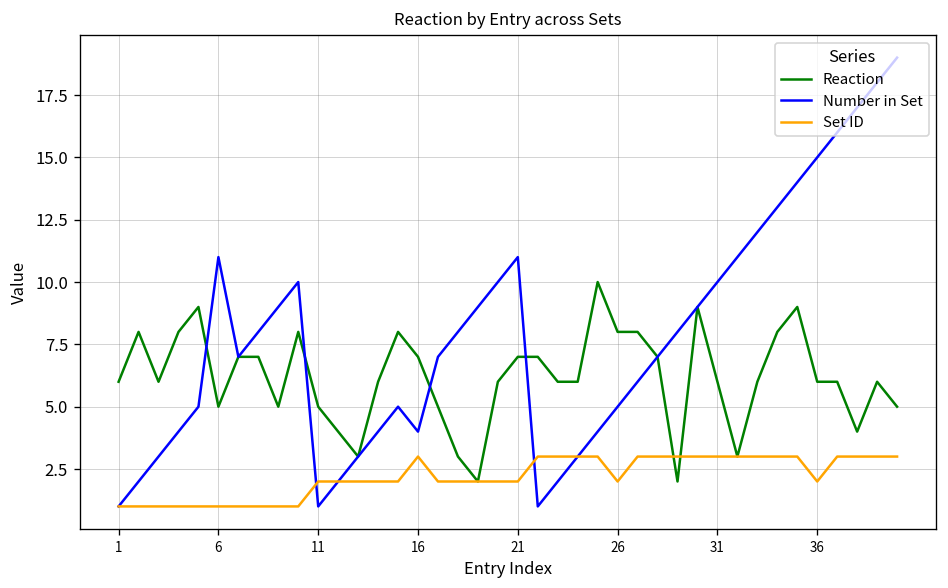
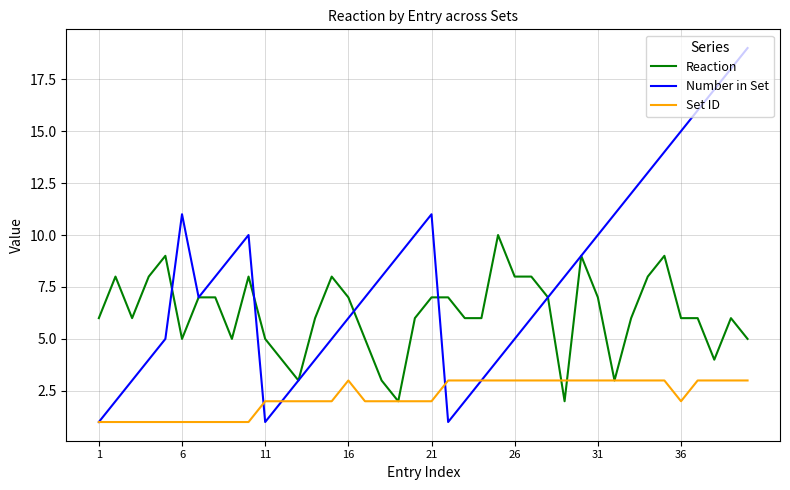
  {
    "Reaction": {
      "1": 6,
      "6": 5,
      "11": 5,
      "16": 7,
      "21": 7,
      "26": 8,
-     "31": 6,
+     "31": 7,
      "36": 6
    },
    "Number in Set": {
      "6": 11,
      "11": 1,
-     "16": 4,
+     "16": 6,
      "21": 11,
      "26": 5,
      "31": 10,
      "36": 15
    },
    "Set ID": {
      "6": 1,
      "11": 2,
      "16": 3,
      "21": 2,
-     "26": 2,
+     "26": 3,
      "31": 3,
      "36": 2
    }
  }
